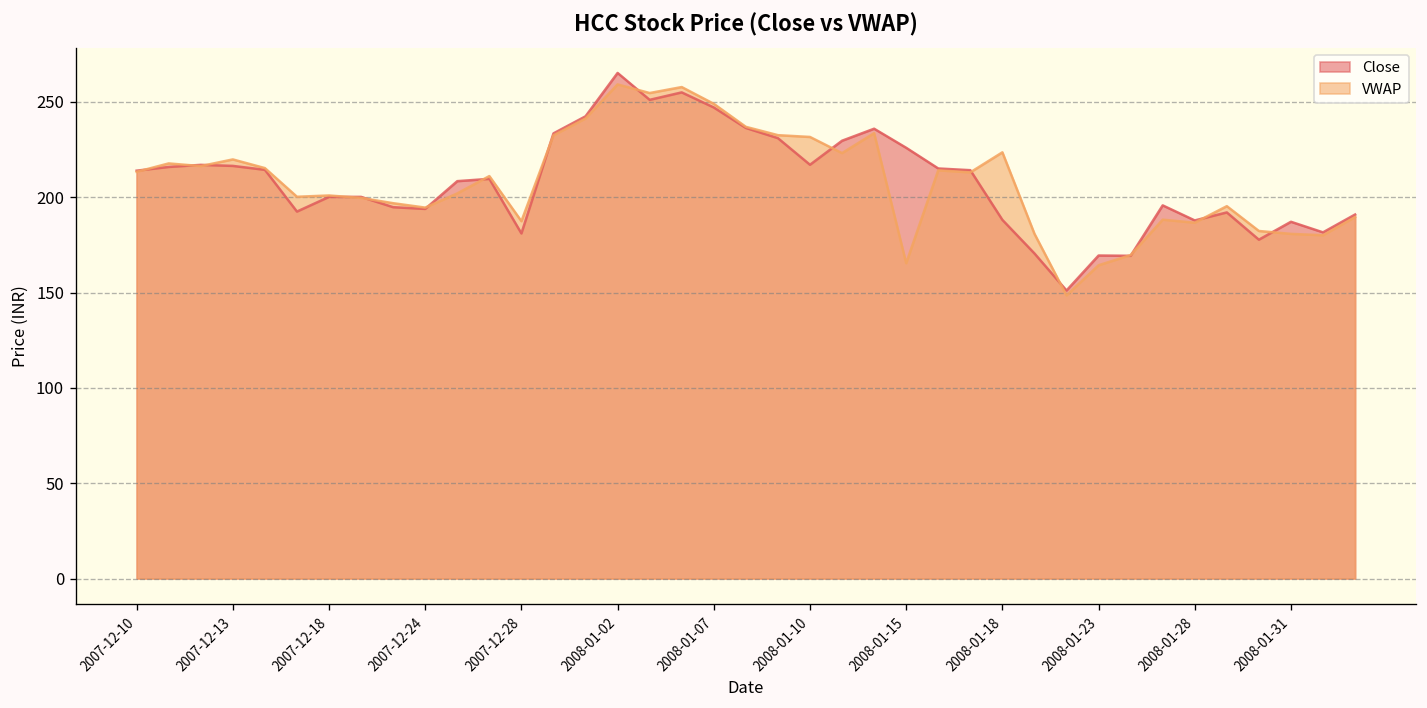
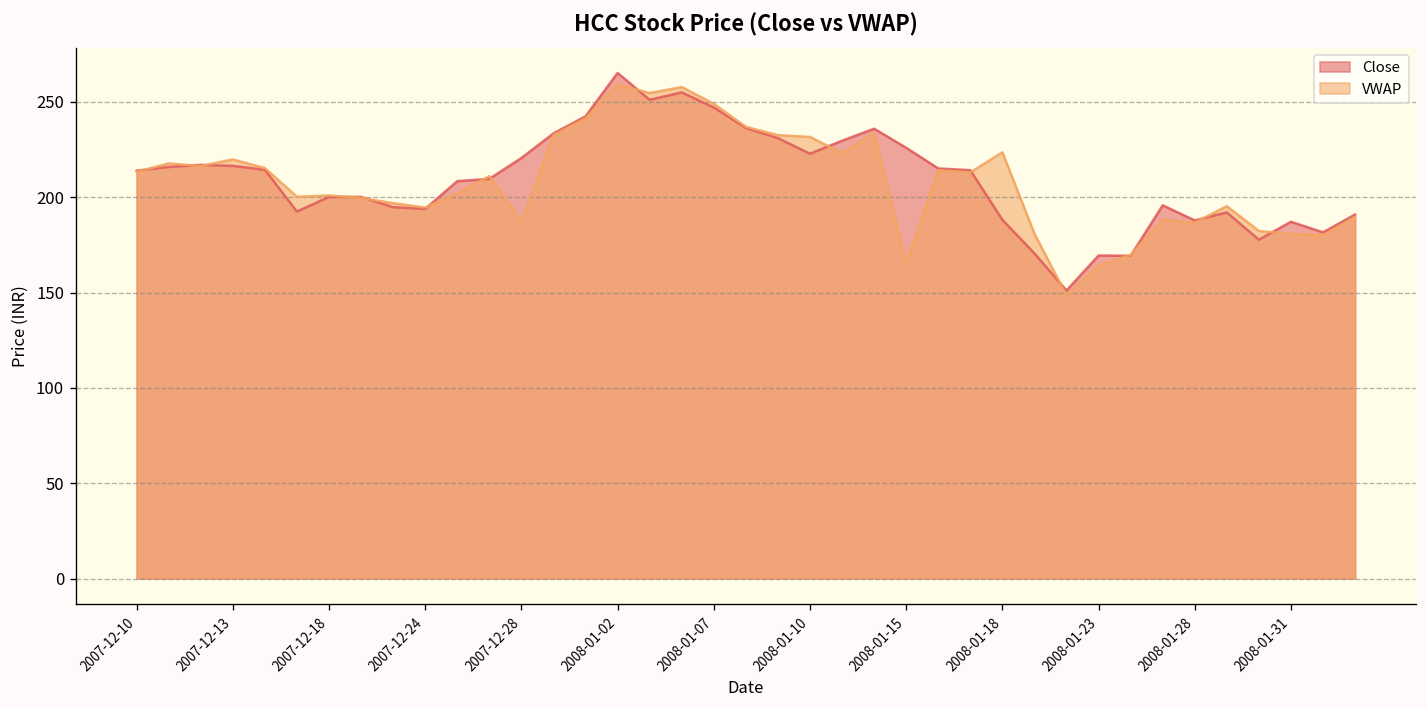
  {
    "Close": {
      "2007-12-13": 216,
-     "2007-12-28": 181,
+     "2007-12-28": 221,
      "2008-01-02": 265,
      "2008-01-07": 247,
-     "2008-01-10": 217,
+     "2008-01-10": 223,
      "2008-01-15": 226,
      "2008-01-18": 188,
      "2008-01-23": 169,
      "2008-01-31": 187
    },
    "VWAP": {
      "2007-12-13": 220,
      "2007-12-28": 187,
      "2008-01-02": 259,
      "2008-01-07": 249,
      "2008-01-10": 232,
      "2008-01-15": 165,
      "2008-01-18": 224,
      "2008-01-23": 164,
      "2008-01-31": 181
    }
  }
